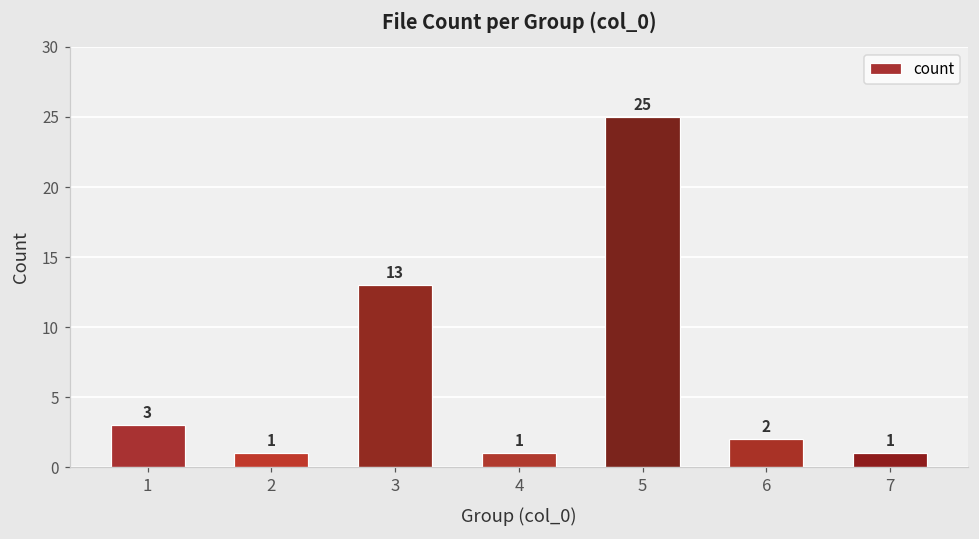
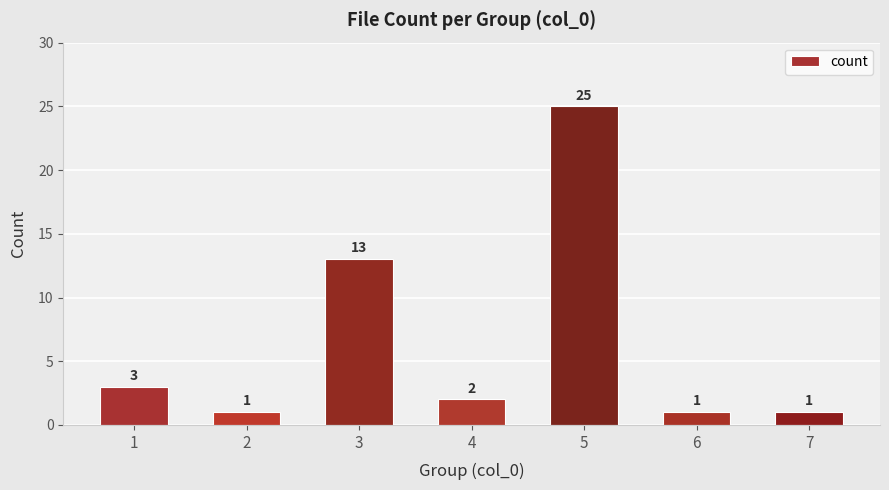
  {
    "1": 3,
    "2": 1,
    "3": 13,
-   "4": 1,
+   "4": 2,
    "5": 25,
-   "6": 2,
+   "6": 1,
    "7": 1
  }
